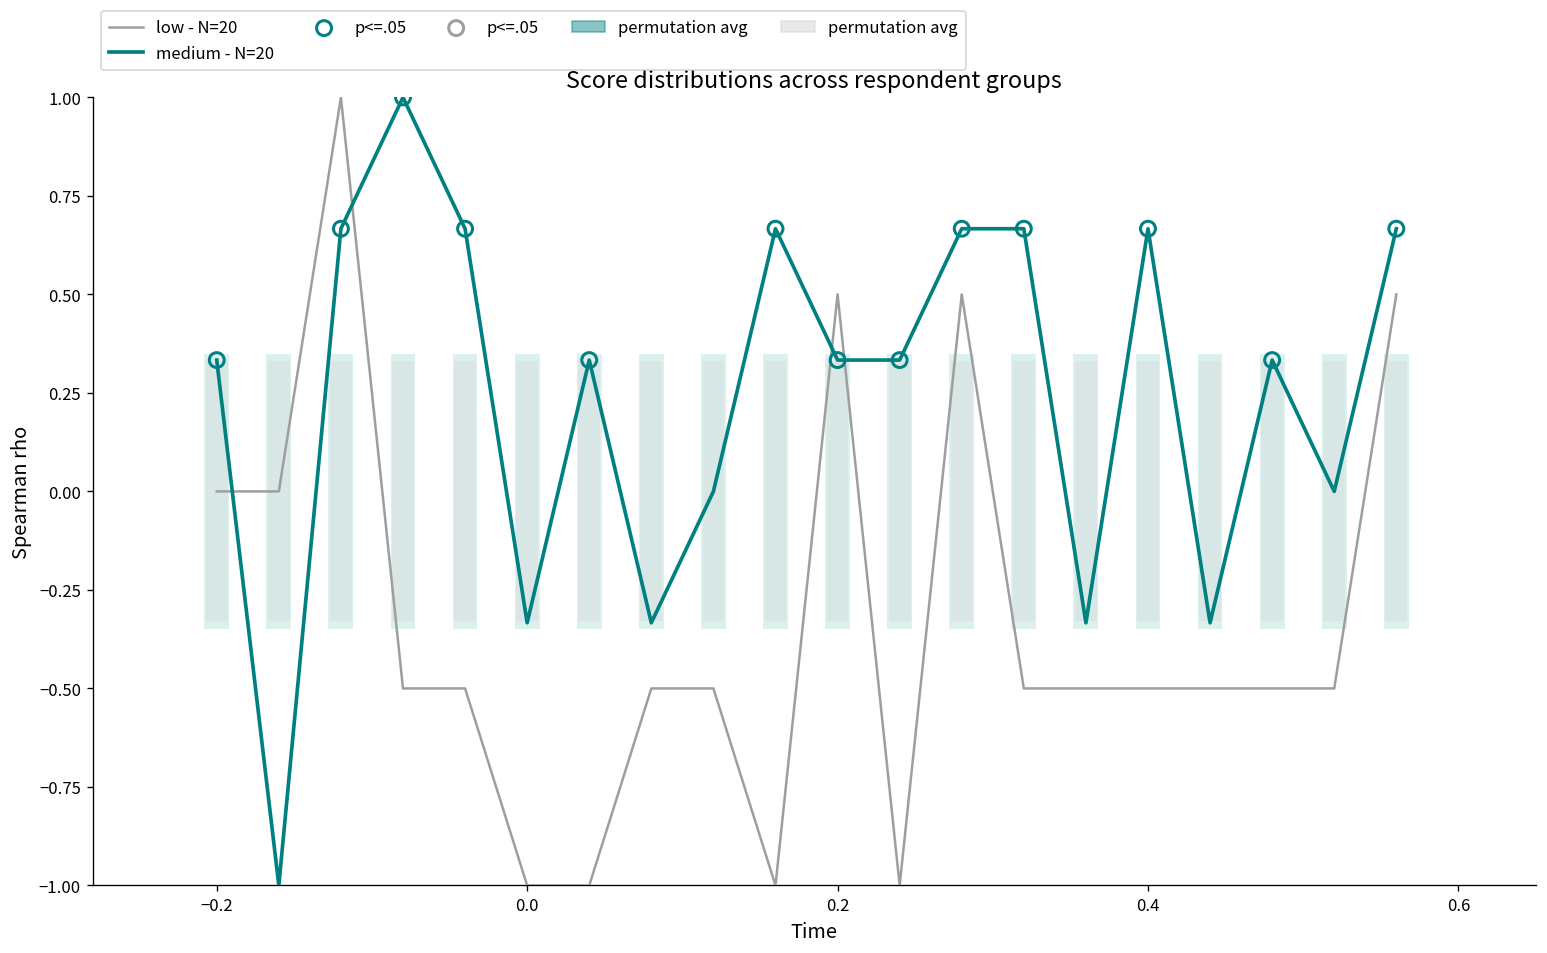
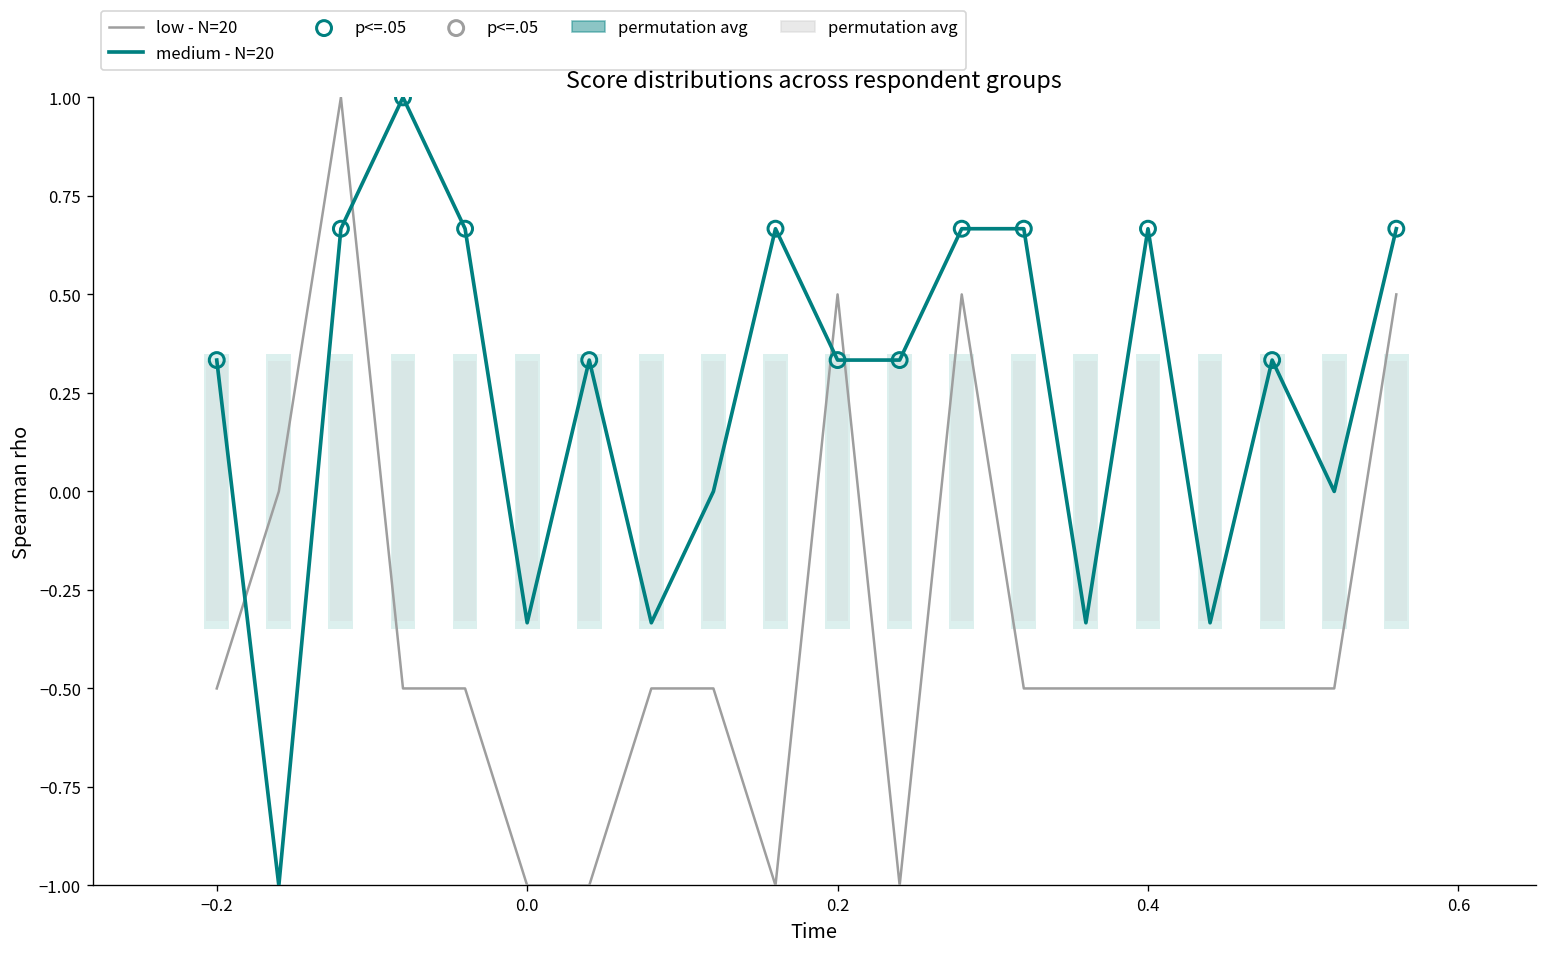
  {
    "low - N=20": {
-     "−0.2": 0.00,
+     "−0.2": -0.50,
      "0.0": -1.00,
      "0.2": 0.50,
      "0.4": -0.50
    },
    "medium - N=20": {
      "0.0": -0.33
    }
  }
